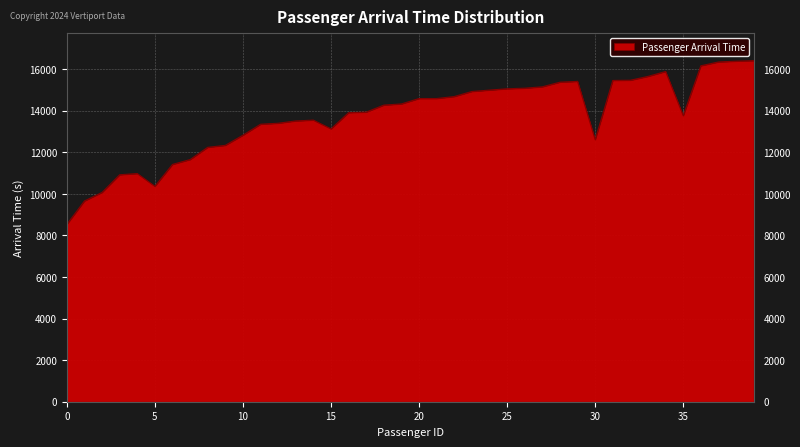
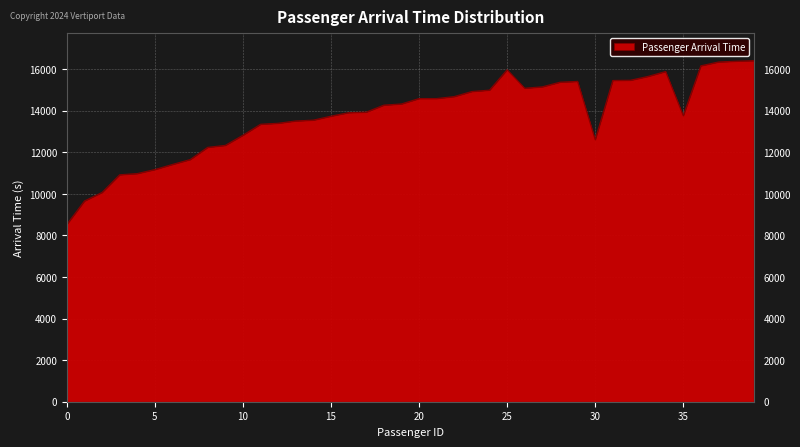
  {
    "0": 8500,
-   "5": 10400,
+   "5": 11200,
    "10": 12800,
-   "15": 13100,
+   "15": 13700,
    "20": 14600,
-   "25": 15100,
+   "25": 16000,
    "30": 12600,
    "35": 13800
  }
